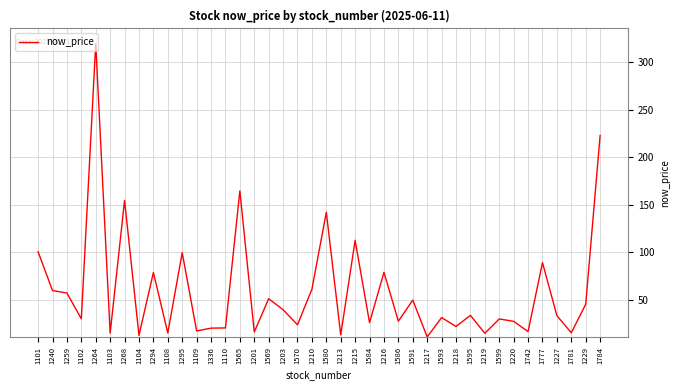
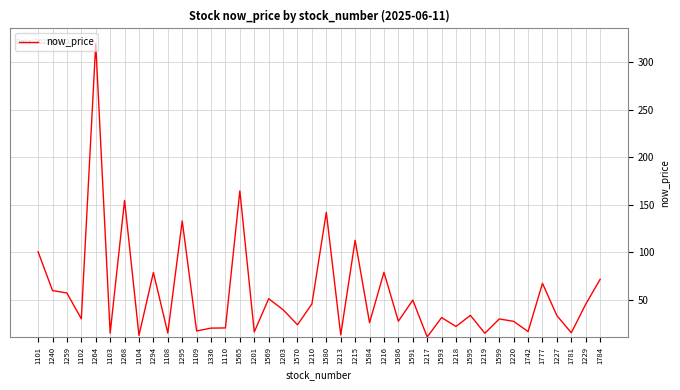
  {
    "1101": 100,
    "1240": 60,
    "1259": 60,
    "1102": 30,
    "1103": 10,
    "1268": 150,
    "1104": 10,
    "1294": 80,
    "1108": 10,
-   "1295": 100,
+   "1295": 130,
    "1109": 20,
    "1336": 20,
    "1110": 20,
    "1565": 160,
    "1201": 20,
    "1569": 50,
    "1203": 40,
    "1570": 20,
-   "1210": 60,
+   "1210": 50,
    "1580": 140,
    "1213": 10,
    "1215": 110,
    "1584": 30,
    "1216": 80,
    "1586": 30,
    "1591": 50,
    "1217": 10,
    "1593": 30,
    "1218": 20,
    "1595": 30,
    "1219": 10,
    "1599": 30,
    "1220": 30,
    "1742": 20,
-   "1777": 90,
+   "1777": 70,
    "1227": 30,
    "1781": 20,
    "1229": 50,
-   "1784": 220
+   "1784": 70
  }
